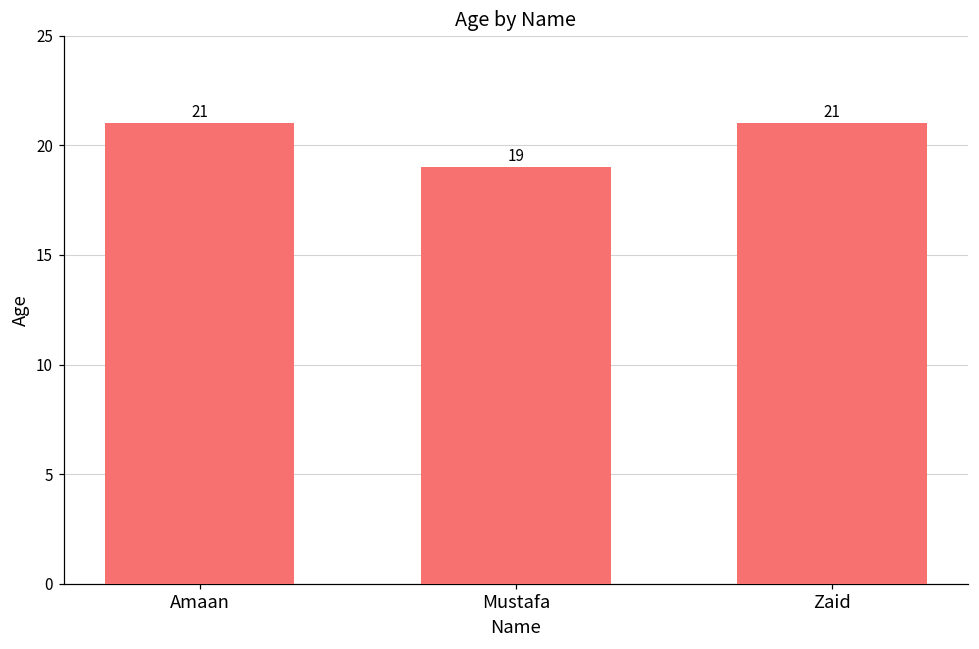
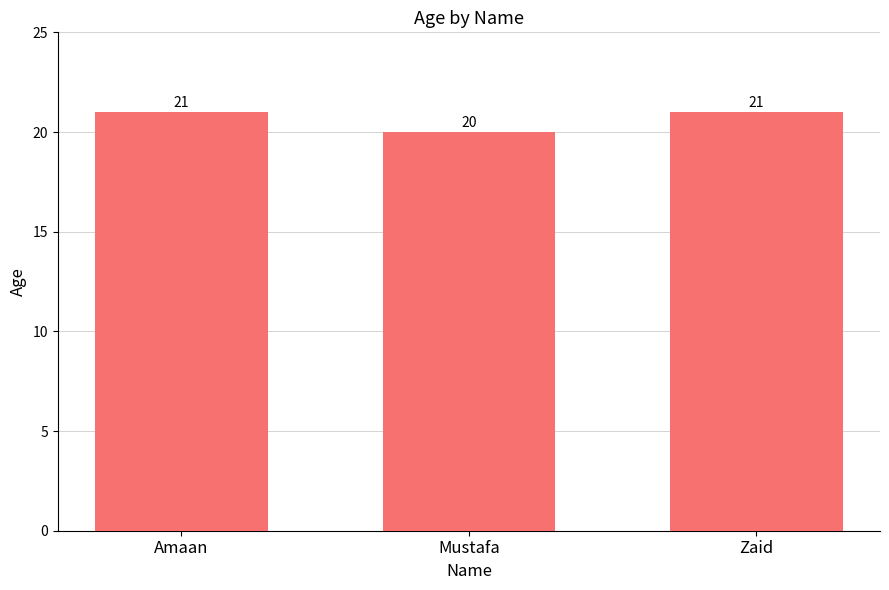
  {
    "Amaan": 21,
-   "Mustafa": 19,
+   "Mustafa": 20,
    "Zaid": 21
  }
